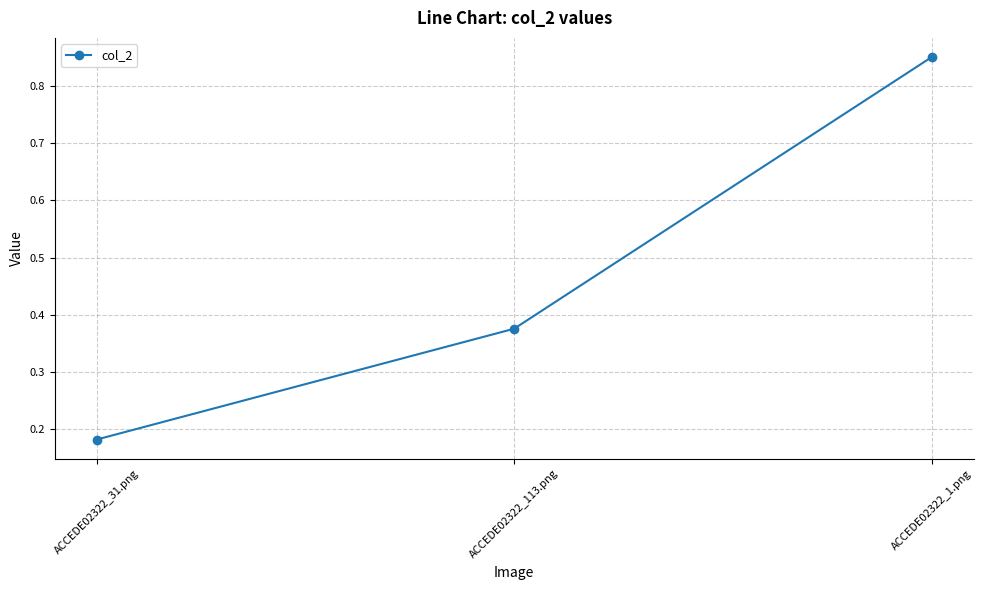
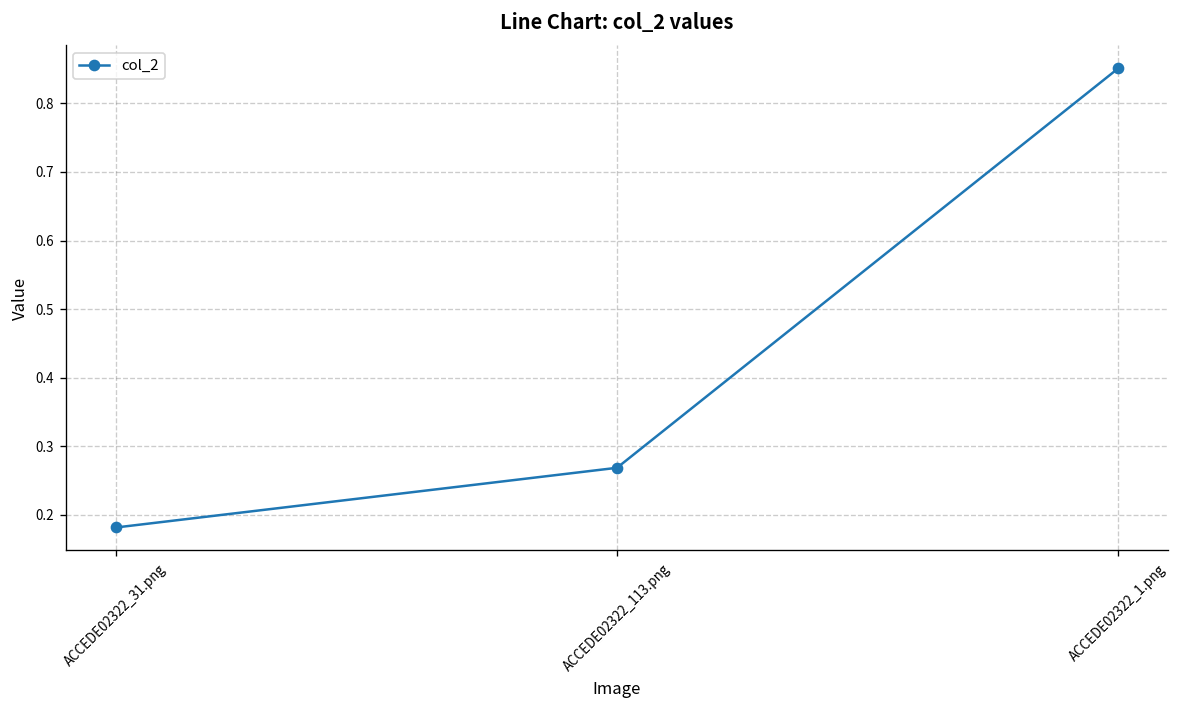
  {
    "ACCEDE02322_31.png": 0.18,
-   "ACCEDE02322_113.png": 0.38,
+   "ACCEDE02322_113.png": 0.27,
    "ACCEDE02322_1.png": 0.85
  }
